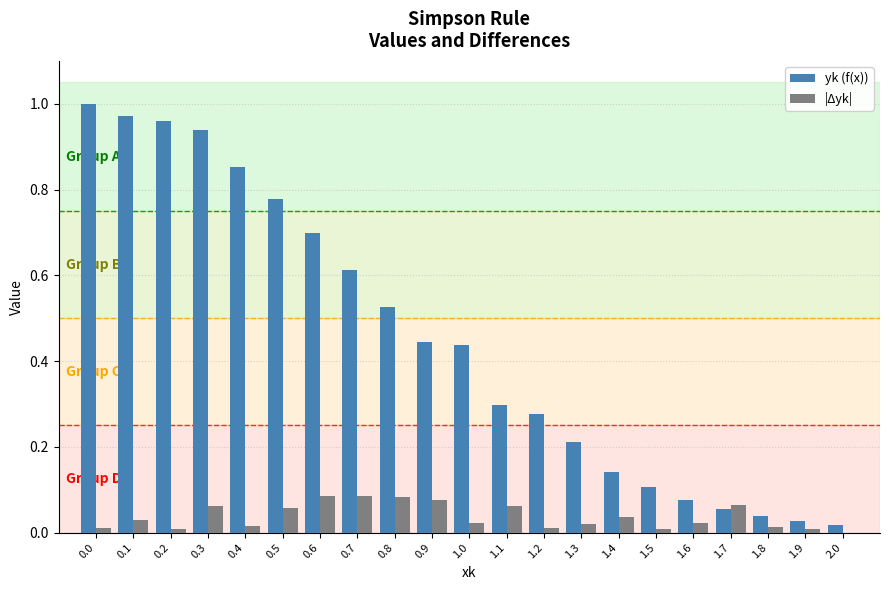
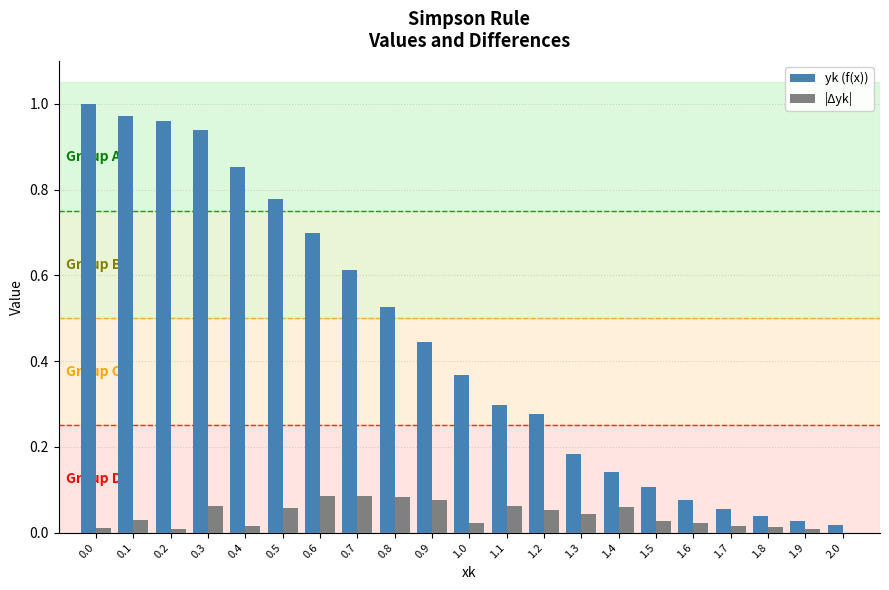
  {
    "yk (f(x))": {
      "0.0": 1.00,
      "0.1": 0.97,
      "0.2": 0.96,
      "0.3": 0.94,
      "0.4": 0.85,
      "0.5": 0.78,
      "0.6": 0.70,
      "0.7": 0.61,
      "0.8": 0.53,
      "0.9": 0.44,
-     "1.0": 0.44,
+     "1.0": 0.37,
      "1.1": 0.30,
      "1.2": 0.28,
-     "1.3": 0.21,
+     "1.3": 0.18,
      "1.4": 0.14,
      "1.5": 0.11,
      "1.6": 0.08,
      "1.7": 0.06,
      "1.8": 0.04,
      "1.9": 0.03,
      "2.0": 0.02
    },
    "|Δyk|": {
      "0.0": 0.01,
      "0.1": 0.03,
      "0.2": 0.01,
      "0.3": 0.06,
      "0.4": 0.01,
      "0.5": 0.06,
      "0.6": 0.09,
      "0.7": 0.09,
      "0.8": 0.08,
      "0.9": 0.08,
      "1.0": 0.02,
      "1.1": 0.06,
-     "1.2": 0.01,
-     "1.3": 0.02,
-     "1.4": 0.04,
-     "1.5": 0.01,
+     "1.2": 0.05,
+     "1.3": 0.04,
+     "1.4": 0.06,
+     "1.5": 0.03,
      "1.6": 0.02,
-     "1.7": 0.06,
+     "1.7": 0.02,
      "1.8": 0.01,
      "1.9": 0.01,
      "2.0": 0.00
    }
  }
